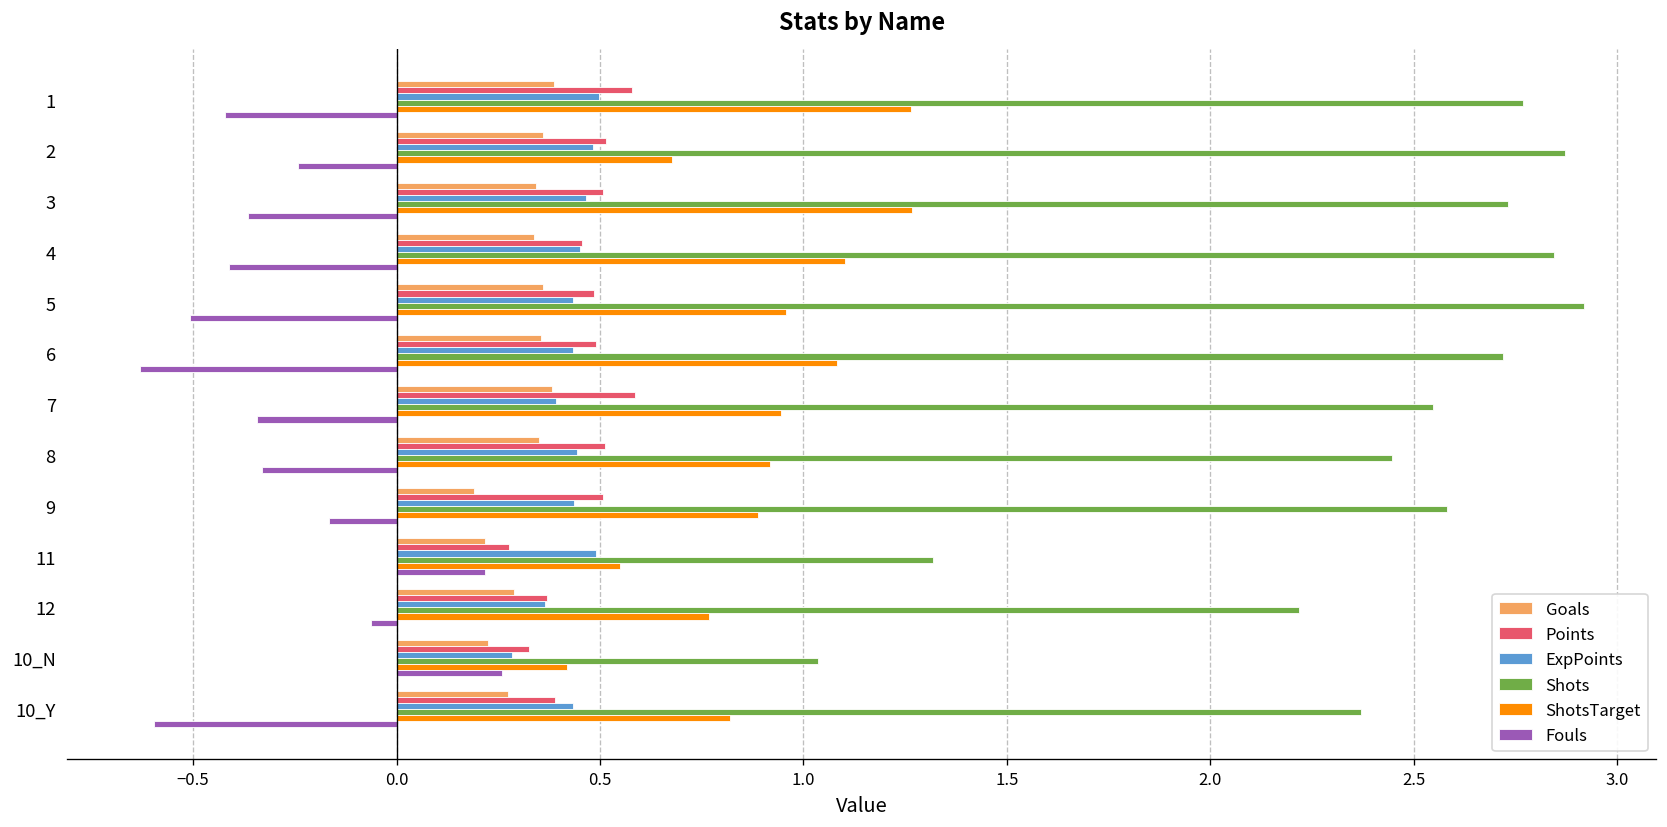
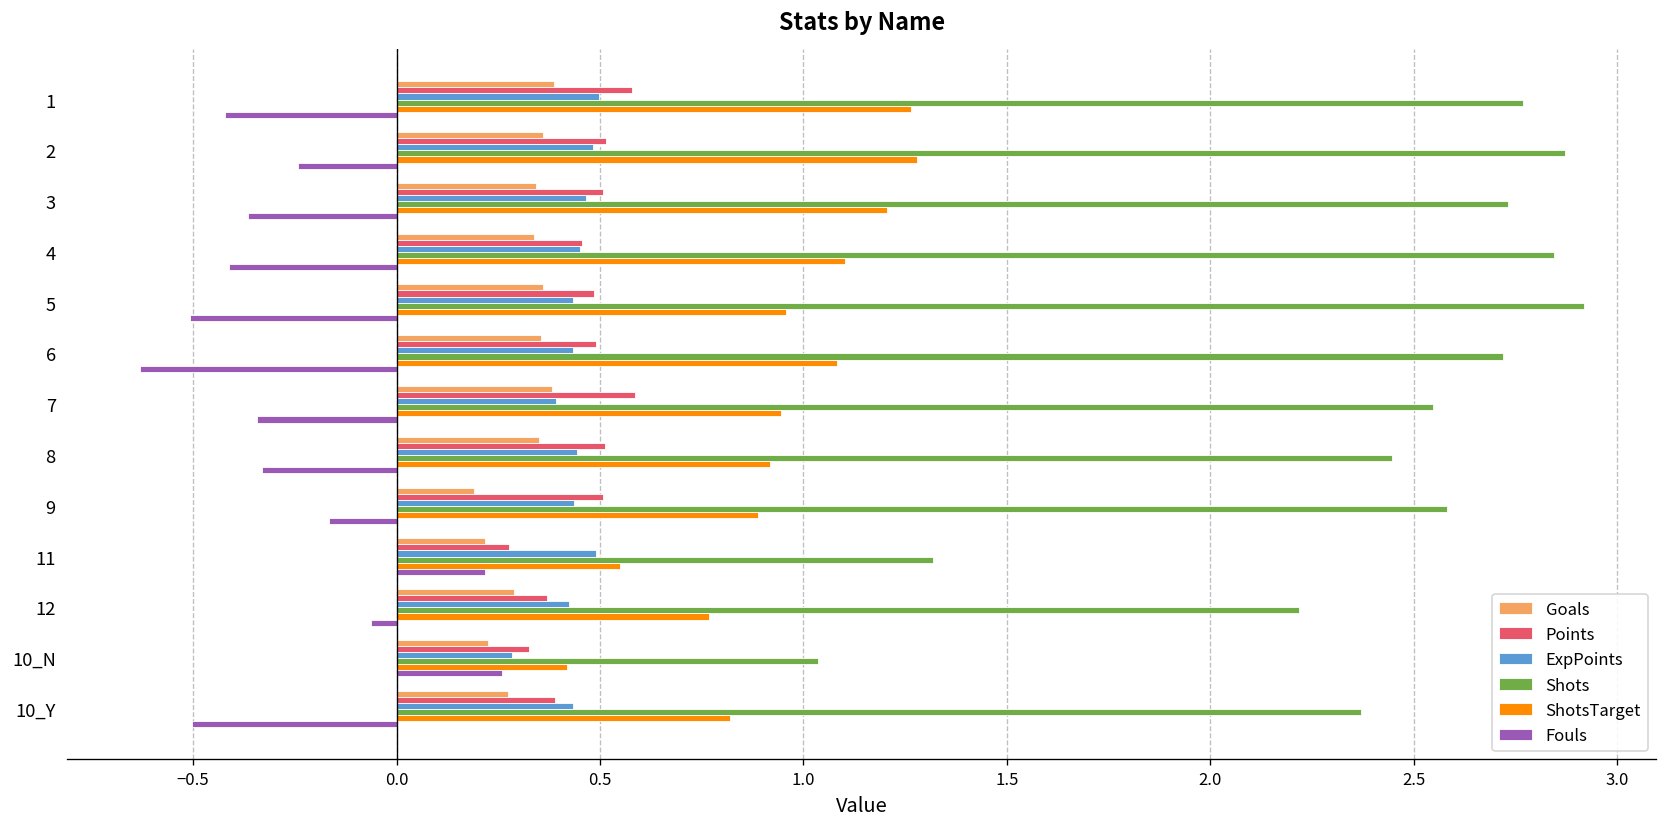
  {
    "Goals": {
      "1": 0.39,
      "2": 0.36,
      "3": 0.34,
      "4": 0.34,
      "5": 0.36,
      "6": 0.36,
      "7": 0.38,
      "8": 0.35,
      "9": 0.19,
      "11": 0.22,
      "12": 0.29,
      "10_N": 0.23,
      "10_Y": 0.27
    },
    "Points": {
      "1": 0.58,
      "2": 0.52,
      "3": 0.51,
      "4": 0.46,
      "5": 0.48,
      "6": 0.49,
      "7": 0.59,
      "8": 0.51,
      "9": 0.51,
      "11": 0.28,
      "12": 0.37,
      "10_N": 0.33,
      "10_Y": 0.39
    },
    "ExpPoints": {
      "1": 0.50,
      "2": 0.48,
      "3": 0.47,
      "4": 0.45,
      "5": 0.43,
      "6": 0.43,
      "7": 0.39,
      "8": 0.44,
      "9": 0.44,
      "11": 0.49,
-     "12": 0.36,
+     "12": 0.42,
      "10_N": 0.28,
      "10_Y": 0.43
    },
    "Shots": {
      "1": 2.77,
      "2": 2.87,
      "3": 2.73,
      "4": 2.84,
      "5": 2.92,
      "6": 2.72,
      "7": 2.55,
      "8": 2.45,
      "9": 2.58,
      "11": 1.32,
      "12": 2.22,
      "10_N": 1.04,
      "10_Y": 2.37
    },
    "ShotsTarget": {
      "1": 1.26,
-     "2": 0.68,
-     "3": 1.27,
+     "2": 1.28,
+     "3": 1.21,
      "4": 1.10,
      "5": 0.96,
      "6": 1.08,
      "7": 0.95,
      "8": 0.92,
      "9": 0.89,
      "11": 0.55,
      "12": 0.77,
      "10_N": 0.42,
      "10_Y": 0.82
    },
    "Fouls": {
      "1": -0.42,
      "2": -0.24,
      "3": -0.36,
      "4": -0.41,
      "5": -0.51,
      "6": -0.63,
      "7": -0.34,
      "8": -0.33,
      "9": -0.16,
      "11": 0.22,
      "12": -0.06,
      "10_N": 0.26,
-     "10_Y": -0.60
+     "10_Y": -0.50
    }
  }
